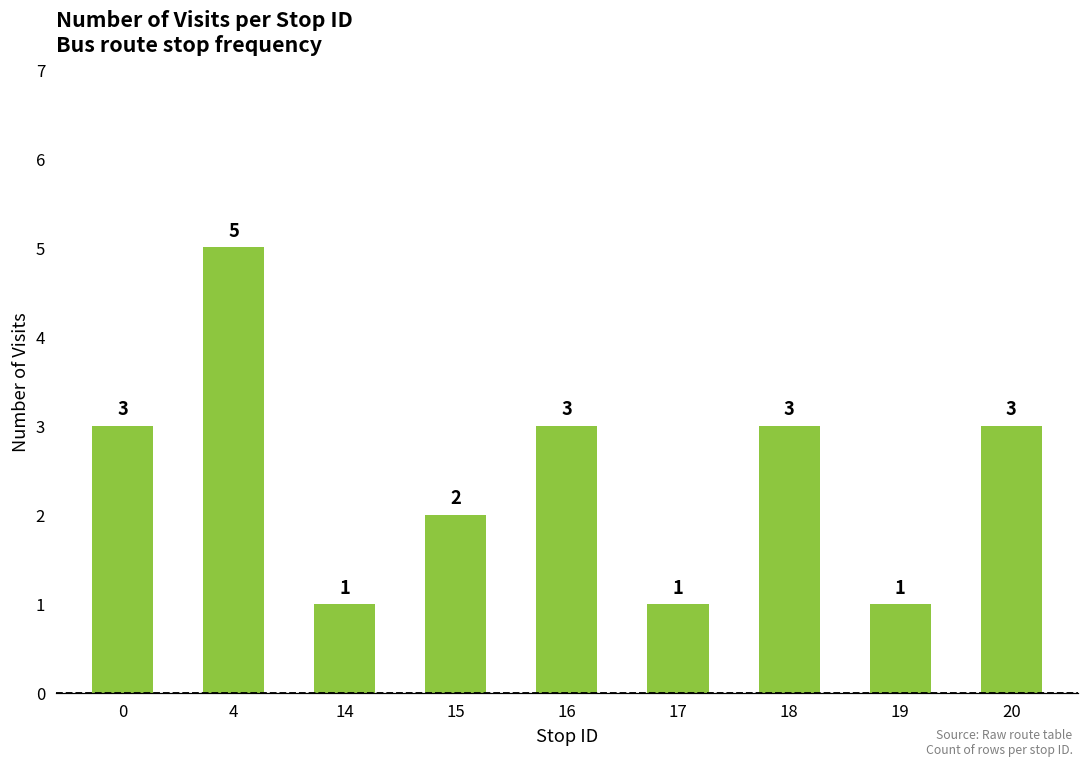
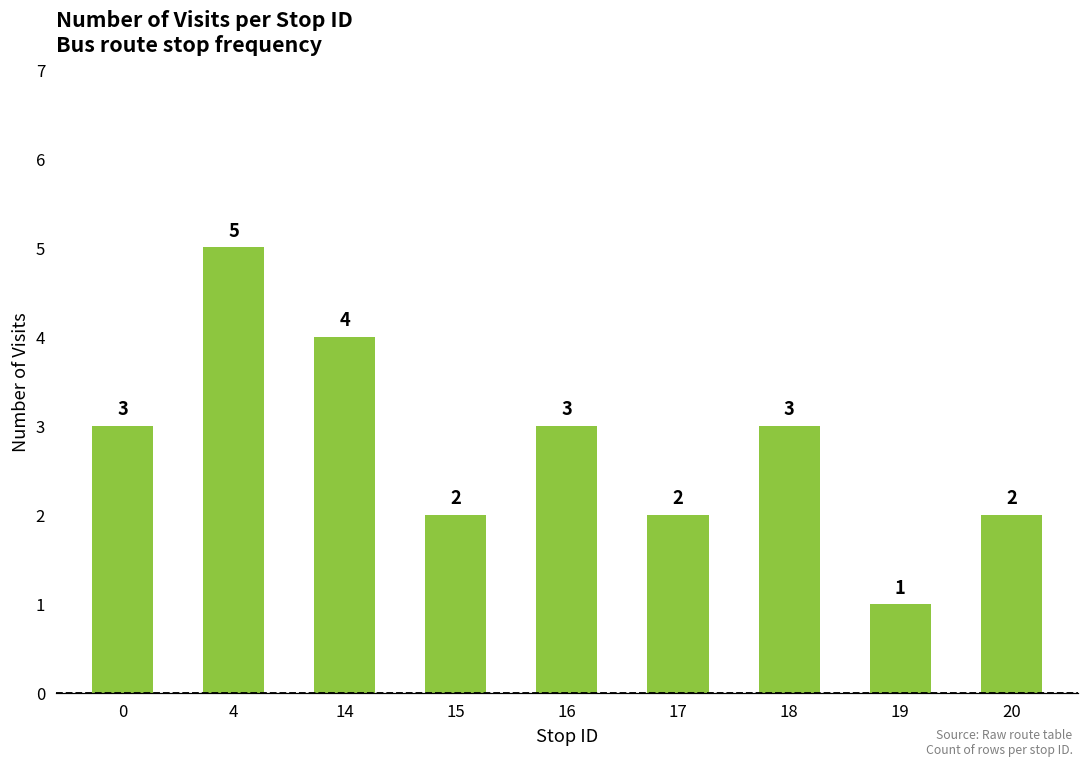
  {
    "0": 3,
    "4": 5,
-   "14": 1,
+   "14": 4,
    "15": 2,
    "16": 3,
-   "17": 1,
+   "17": 2,
    "18": 3,
    "19": 1,
-   "20": 3
+   "20": 2
  }
